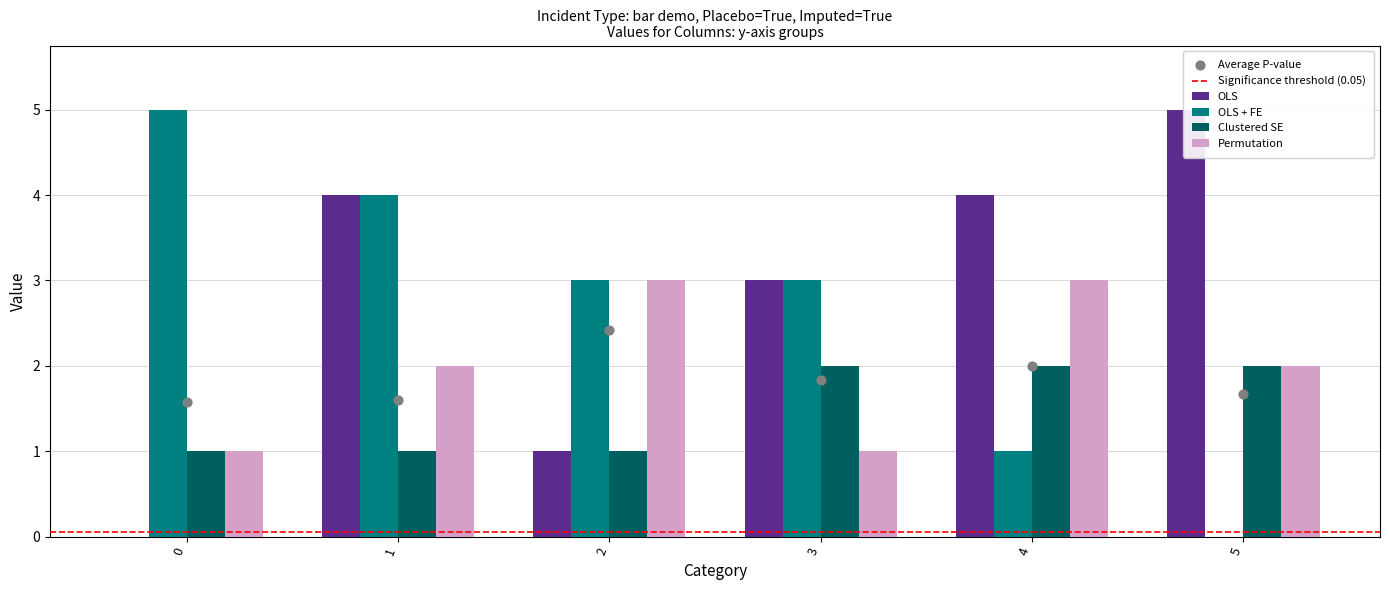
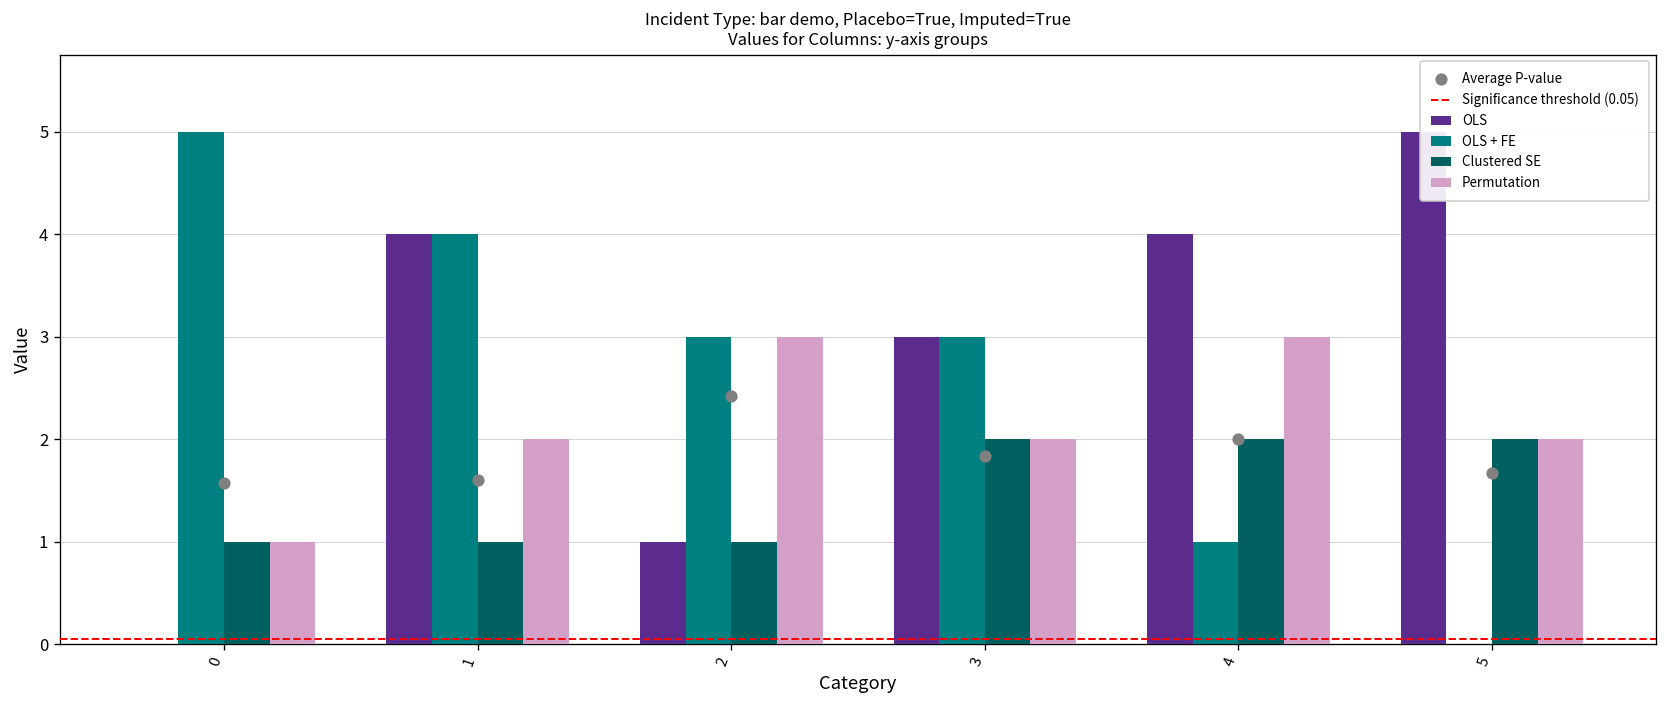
  {
    "OLS": {
      "0": 0,
      "1": 4,
      "2": 1,
      "3": 3,
      "4": 4
    },
    "Permutation": {
      "0": 1,
      "1": 2,
      "2": 3,
-     "3": 1,
+     "3": 2,
      "4": 3,
      "5": 2
    }
  }
